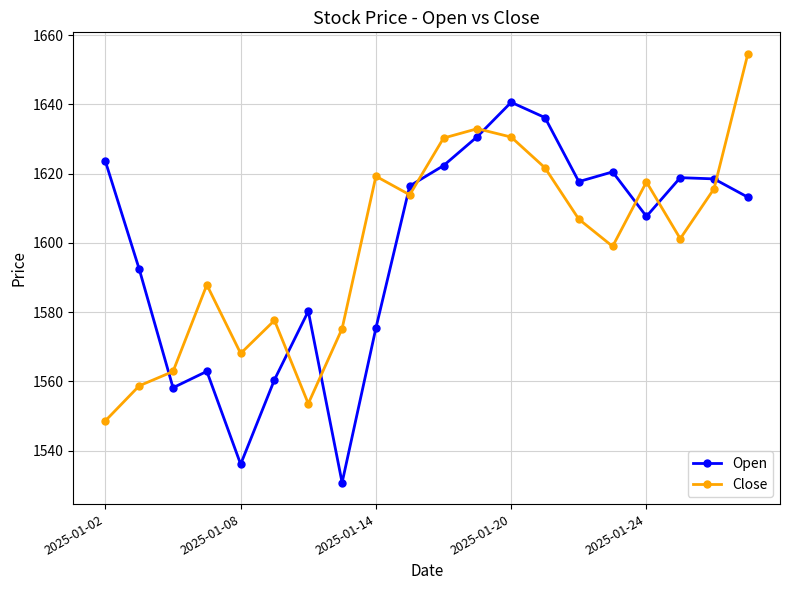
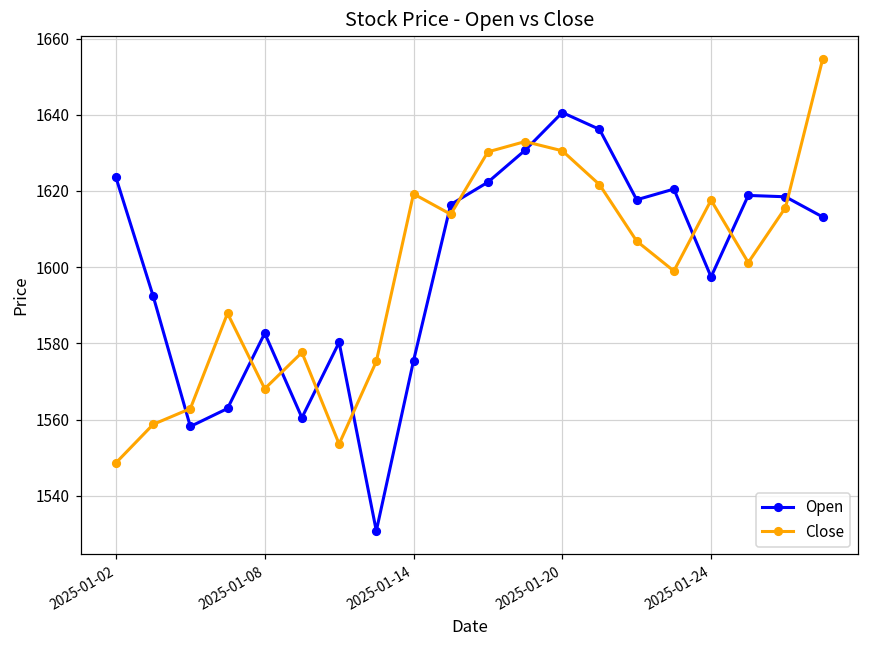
  {
    "Open": {
      "2025-01-02": 1624,
-     "2025-01-08": 1536,
+     "2025-01-08": 1583,
      "2025-01-14": 1575,
      "2025-01-20": 1641,
-     "2025-01-24": 1608
+     "2025-01-24": 1597
    },
    "Close": {
      "2025-01-02": 1549,
      "2025-01-08": 1568,
      "2025-01-14": 1619,
      "2025-01-20": 1631,
      "2025-01-24": 1618
    }
  }
